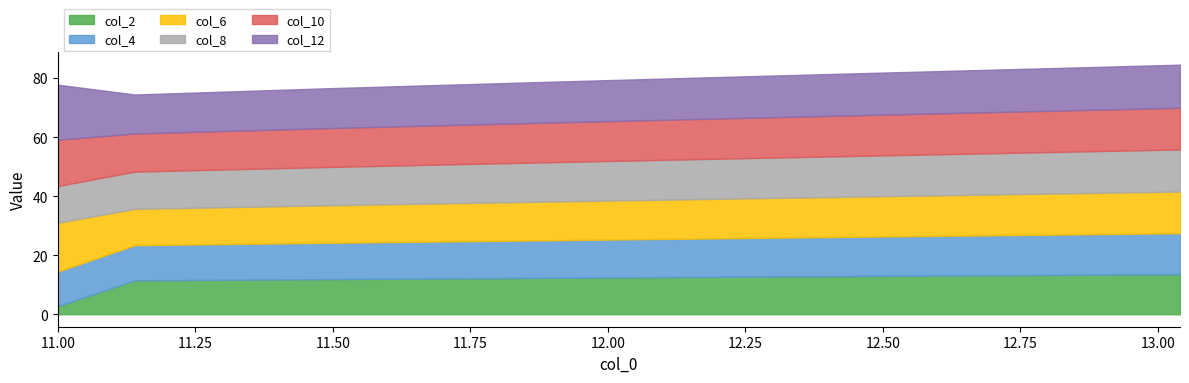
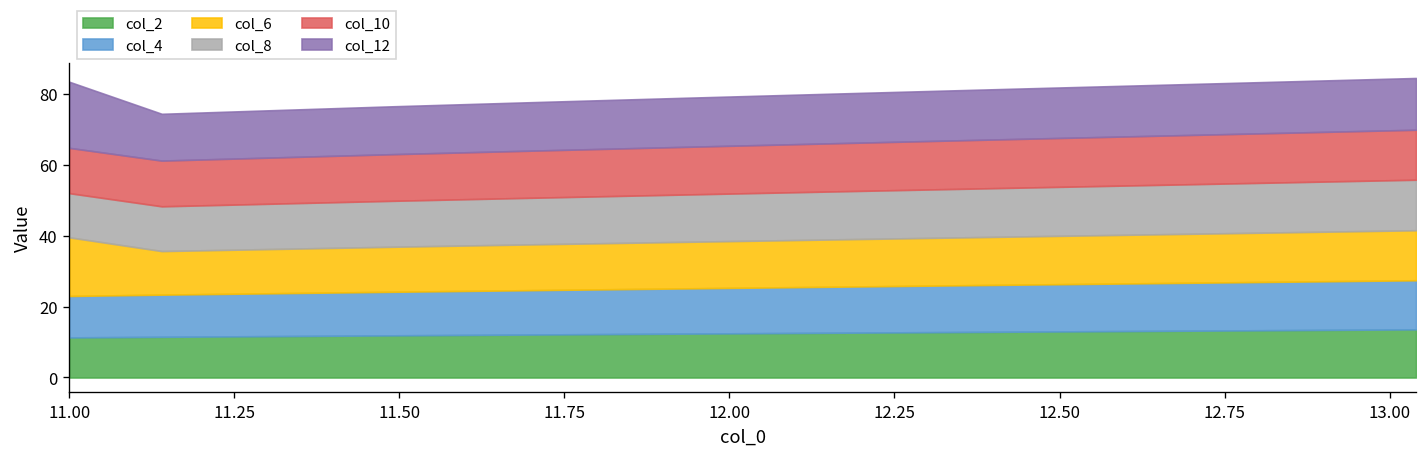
  {
    "col_2": {
-     "11.00": 3
+     "11.00": 11
    },
    "col_4": {
      "11.00": 12
    },
    "col_6": {
      "11.00": 17
    },
    "col_8": {
      "11.00": 12
    },
    "col_10": {
-     "11.00": 16
+     "11.00": 13
    },
    "col_12": {
      "11.00": 19
    }
  }
